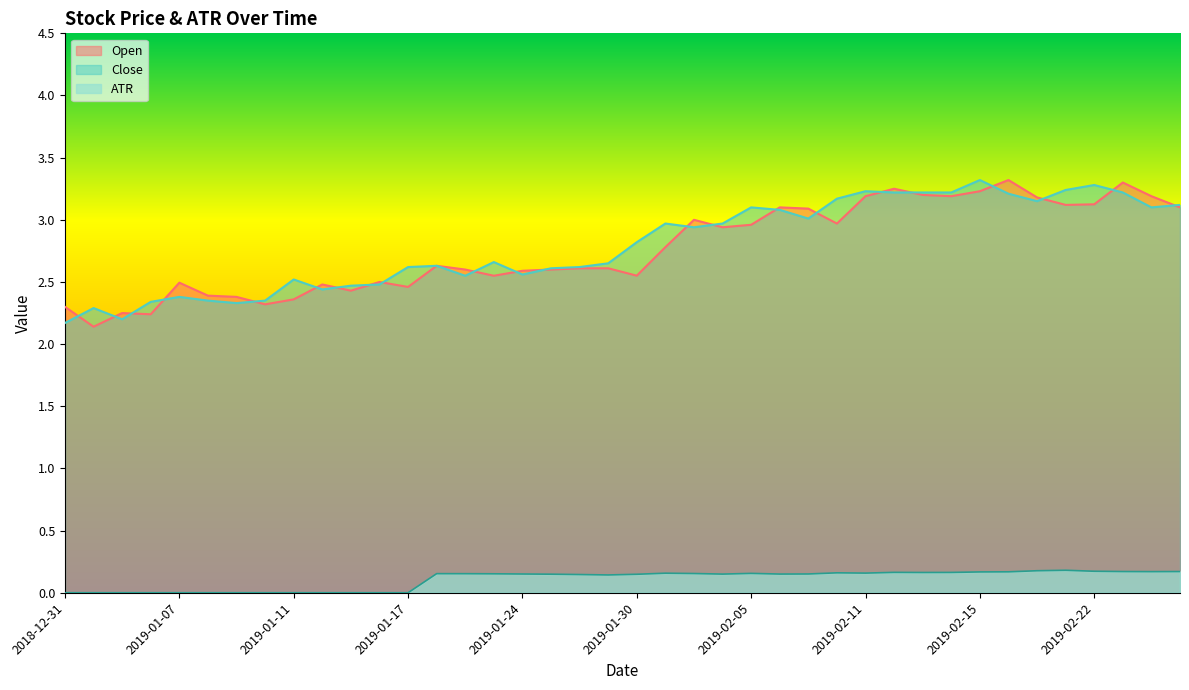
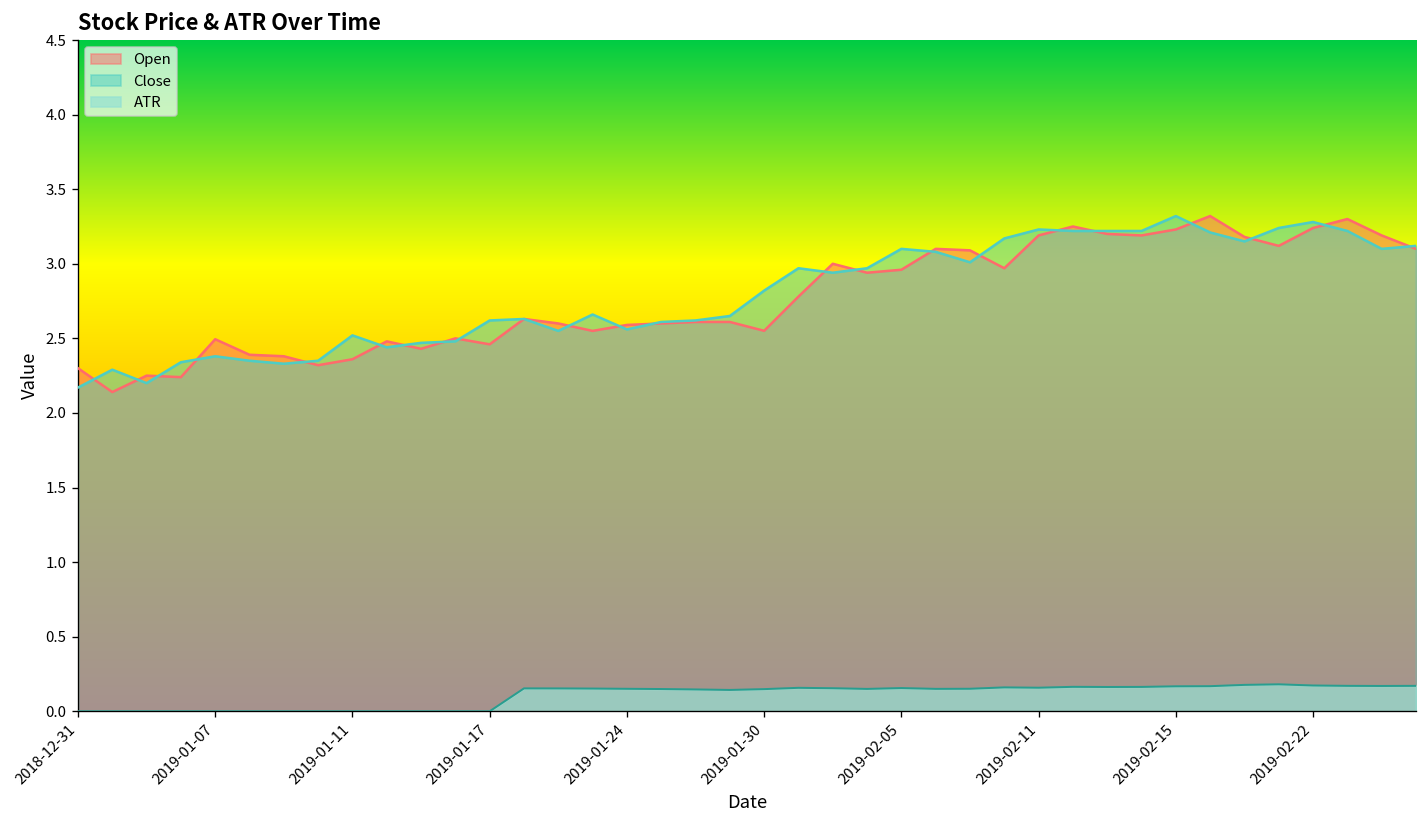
  {
    "Open": {
      "2018-12-31": 2.30,
      "2019-01-07": 2.49,
      "2019-01-11": 2.36,
      "2019-01-17": 2.46,
      "2019-01-24": 2.59,
      "2019-01-30": 2.55,
      "2019-02-05": 2.96,
      "2019-02-11": 3.19,
      "2019-02-15": 3.23,
-     "2019-02-22": 3.12
+     "2019-02-22": 3.24
    }
  }
